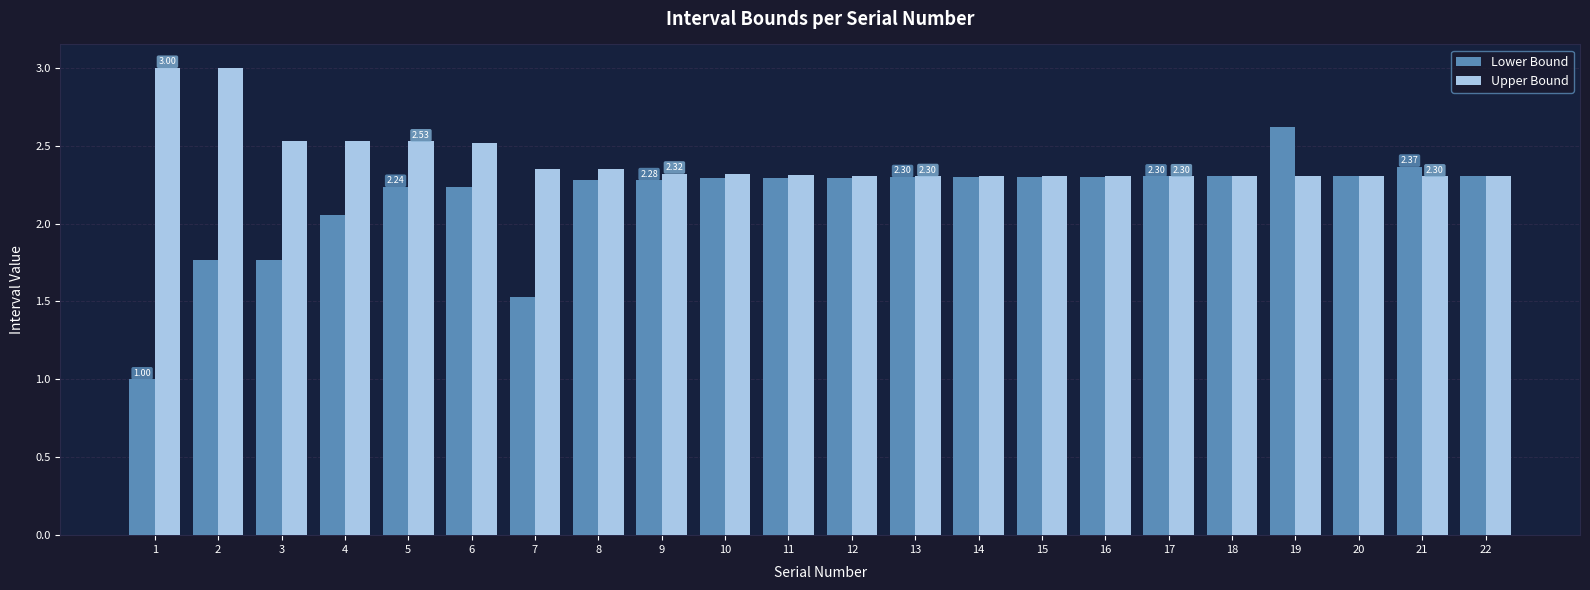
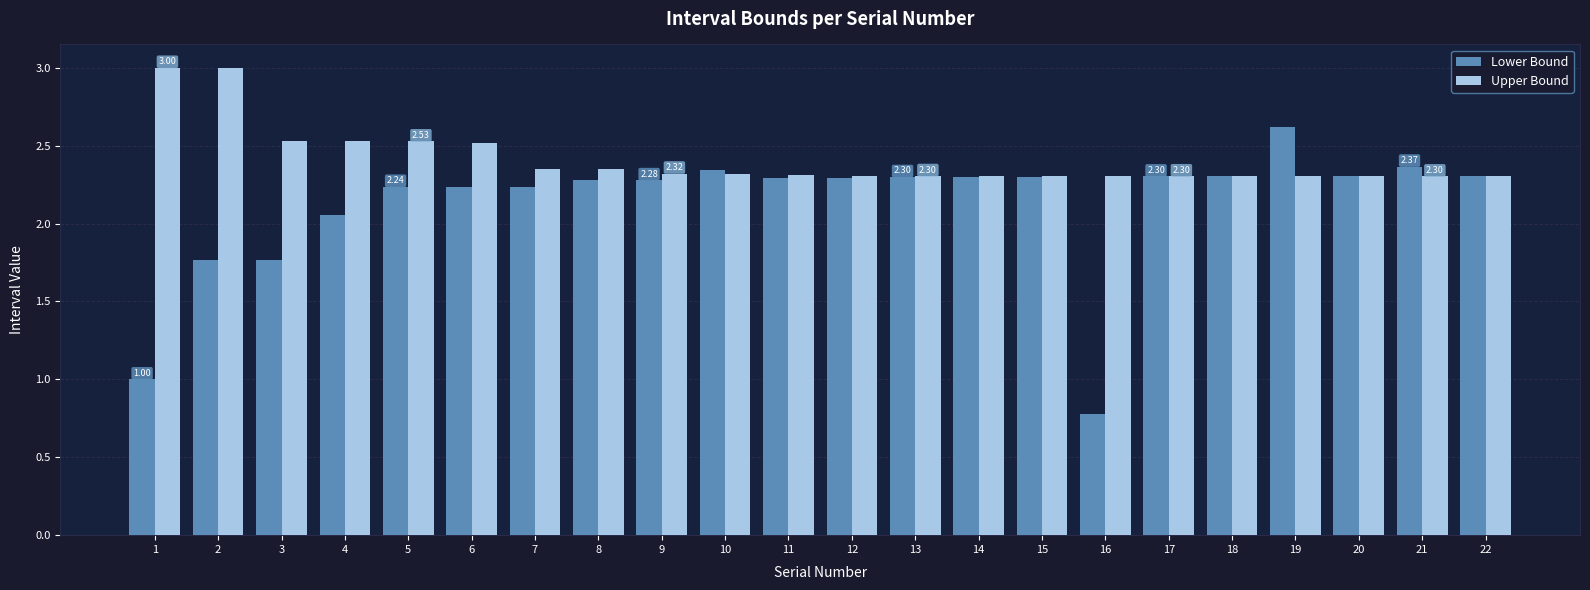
  {
    "Lower Bound": {
      "2": 1.76,
      "3": 1.76,
      "4": 2.06,
      "6": 2.24,
-     "7": 1.53,
+     "7": 2.24,
      "8": 2.28,
-     "10": 2.29,
+     "10": 2.35,
      "11": 2.29,
      "12": 2.29,
      "15": 2.30,
-     "16": 2.30,
+     "16": 0.78,
      "19": 2.62,
      "20": 2.30
    },
    "Upper Bound": {
      "2": 3.00,
      "3": 2.53,
      "4": 2.53,
      "6": 2.52,
      "7": 2.35,
      "8": 2.35,
      "10": 2.32,
      "11": 2.31,
      "14": 2.30,
      "15": 2.30,
      "18": 2.30,
      "19": 2.30,
      "20": 2.30,
      "22": 2.30
    }
  }
